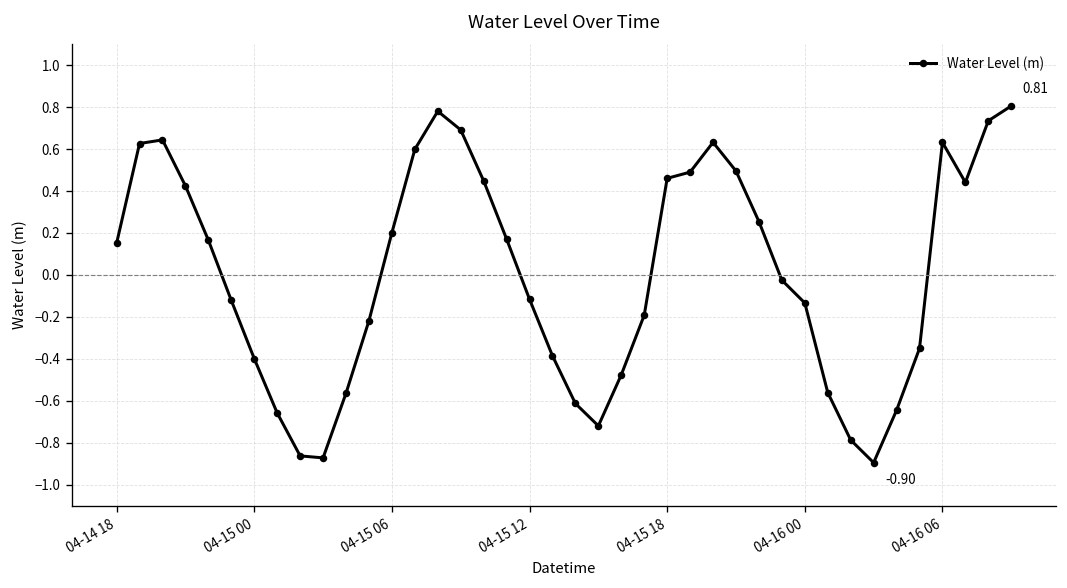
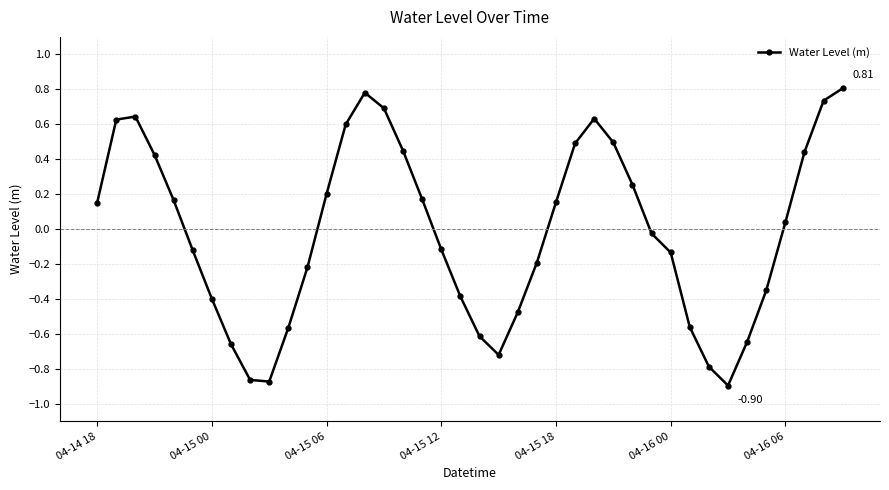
  {
    "04-14 18": 0.15,
    "04-15 00": -0.40,
    "04-15 06": 0.20,
    "04-15 12": -0.12,
-   "04-15 18": 0.46,
+   "04-15 18": 0.15,
    "04-16 00": -0.13,
-   "04-16 06": 0.63
+   "04-16 06": 0.04
  }
